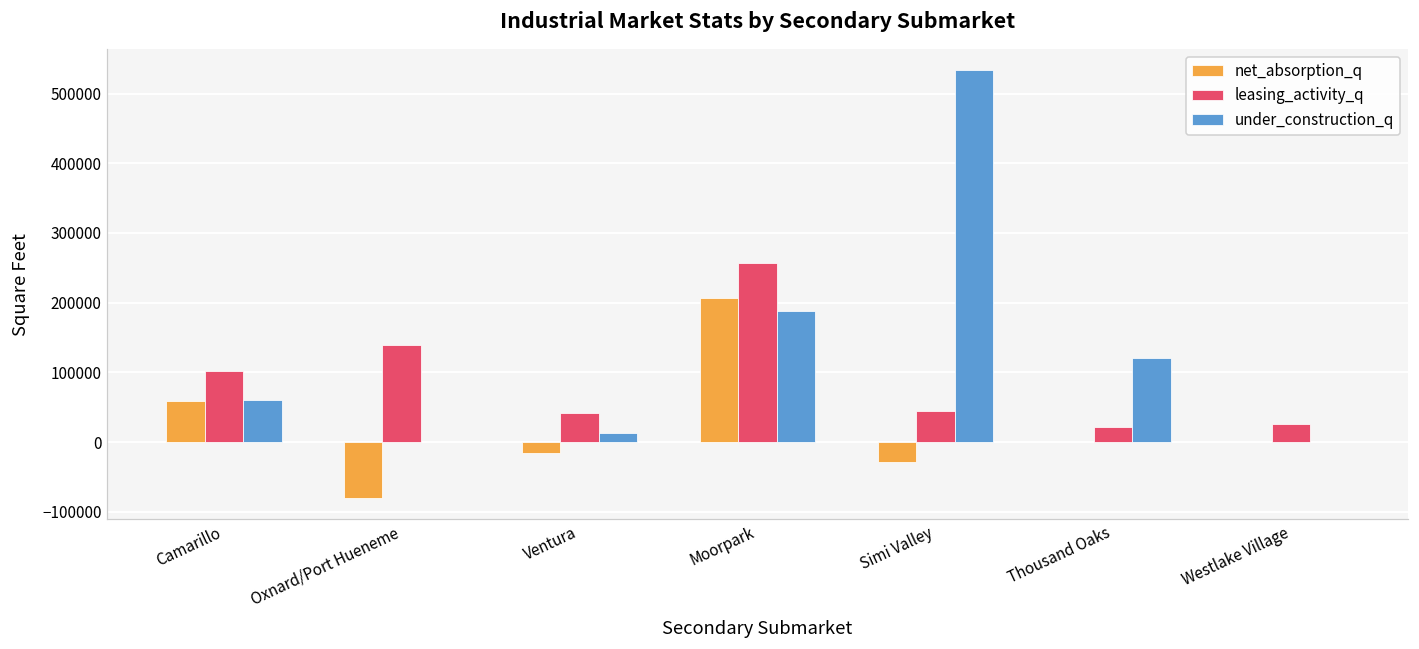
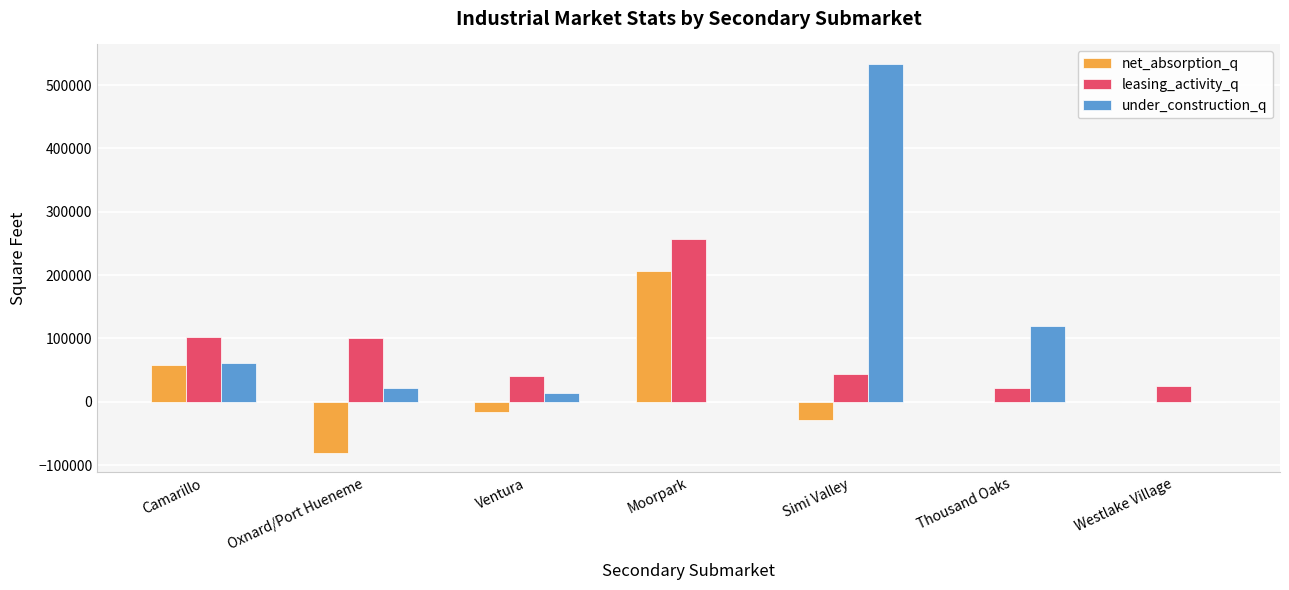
  {
    "net_absorption_q": {
      "Camarillo": 60000,
      "Oxnard/Port Hueneme": -80000,
      "Ventura": -20000,
      "Moorpark": 210000,
      "Simi Valley": -30000,
      "Westlake Village": 0
    },
    "leasing_activity_q": {
      "Camarillo": 100000,
-     "Oxnard/Port Hueneme": 140000,
+     "Oxnard/Port Hueneme": 100000,
      "Ventura": 40000,
      "Moorpark": 260000,
      "Simi Valley": 40000,
      "Thousand Oaks": 20000,
      "Westlake Village": 30000
    },
    "under_construction_q": {
      "Camarillo": 60000,
-     "Oxnard/Port Hueneme": 0,
+     "Oxnard/Port Hueneme": 20000,
      "Ventura": 10000,
-     "Moorpark": 190000,
+     "Moorpark": 0,
      "Simi Valley": 530000,
      "Thousand Oaks": 120000,
      "Westlake Village": 0
    }
  }
